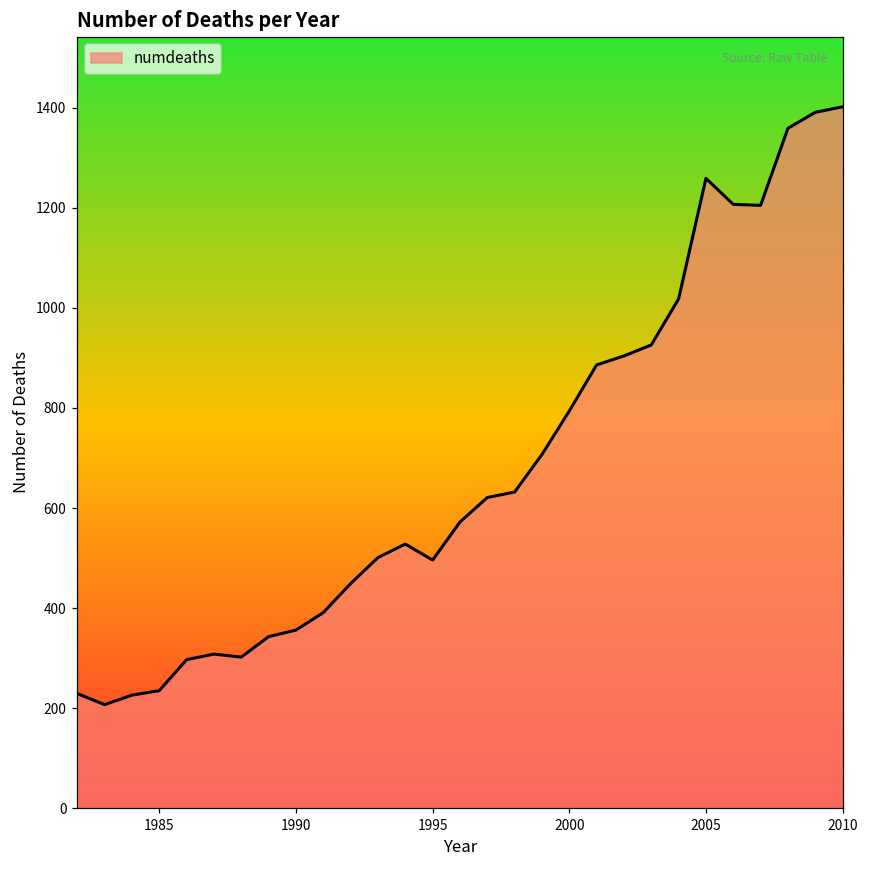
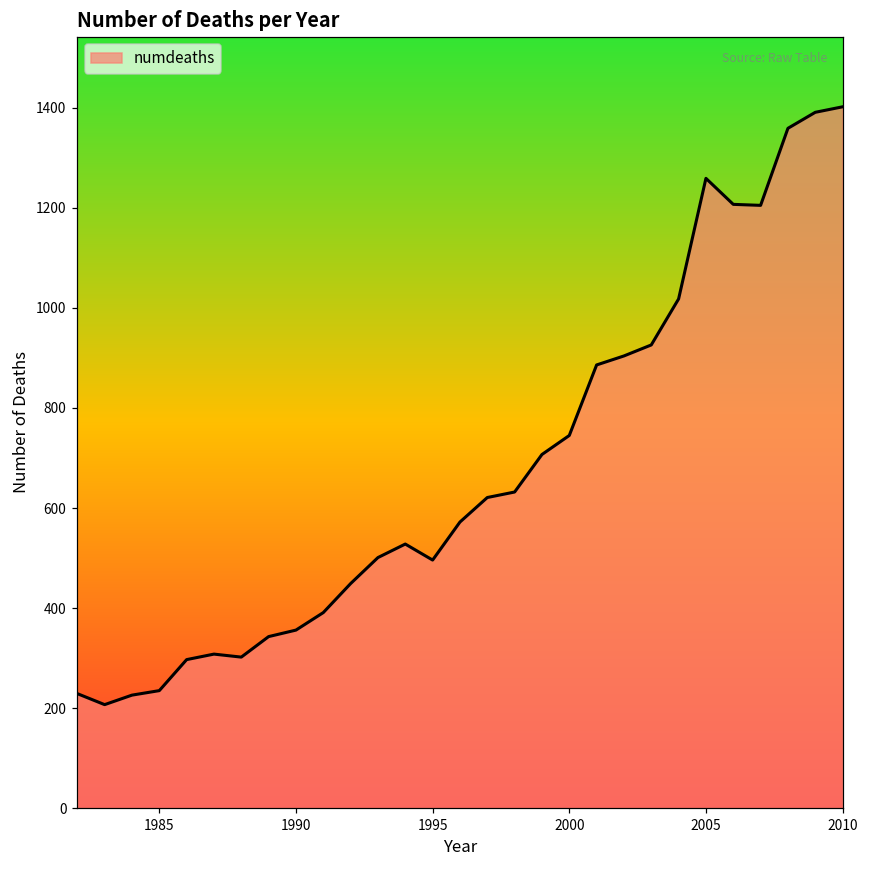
  {
    "1985": 240,
    "1990": 360,
    "1995": 500,
-   "2000": 790,
+   "2000": 750,
    "2005": 1260,
    "2010": 1400
  }
